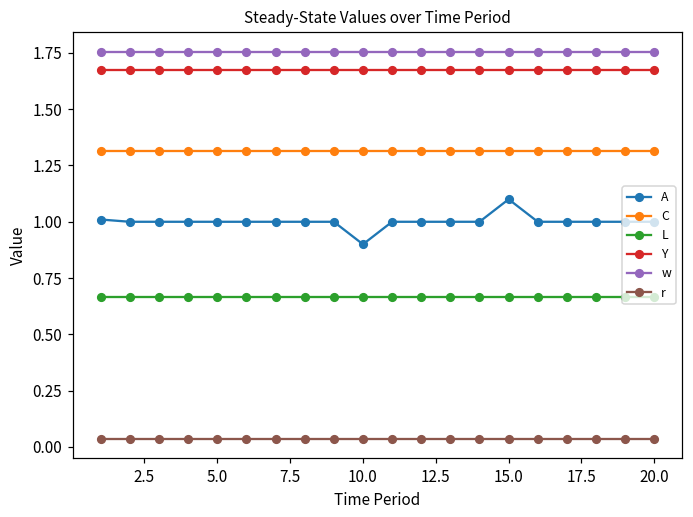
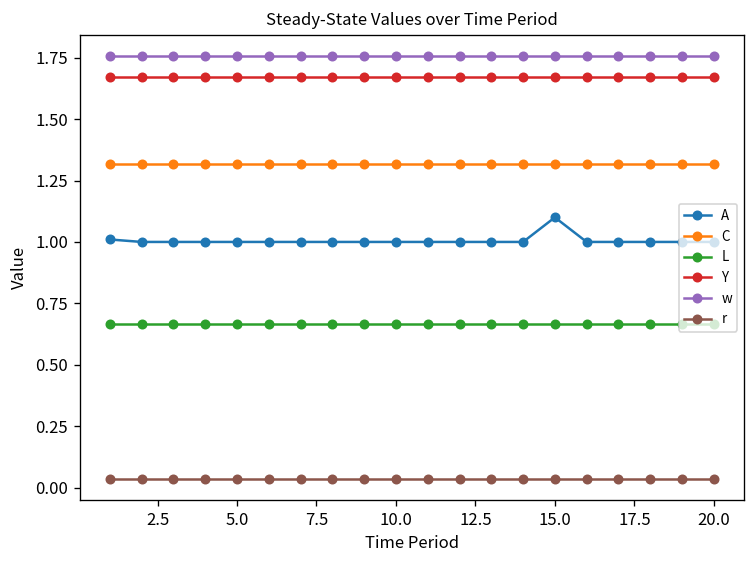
  {
    "A": {
      "5.0": 1.0,
-     "10.0": 0.9,
+     "10.0": 1.0,
      "15.0": 1.1
    },
    "C": {
      "5.0": 1.32,
      "10.0": 1.32,
      "15.0": 1.32,
      "20.0": 1.32
    },
    "L": {
      "5.0": 0.67,
      "10.0": 0.67,
      "15.0": 0.67
    },
    "Y": {
      "5.0": 1.67,
      "10.0": 1.67,
      "15.0": 1.67,
      "20.0": 1.67
    },
    "w": {
      "5.0": 1.76,
      "10.0": 1.76,
      "15.0": 1.76,
      "20.0": 1.76
    },
    "r": {
      "5.0": 0.04,
      "10.0": 0.04,
      "15.0": 0.04,
      "20.0": 0.04
    }
  }
